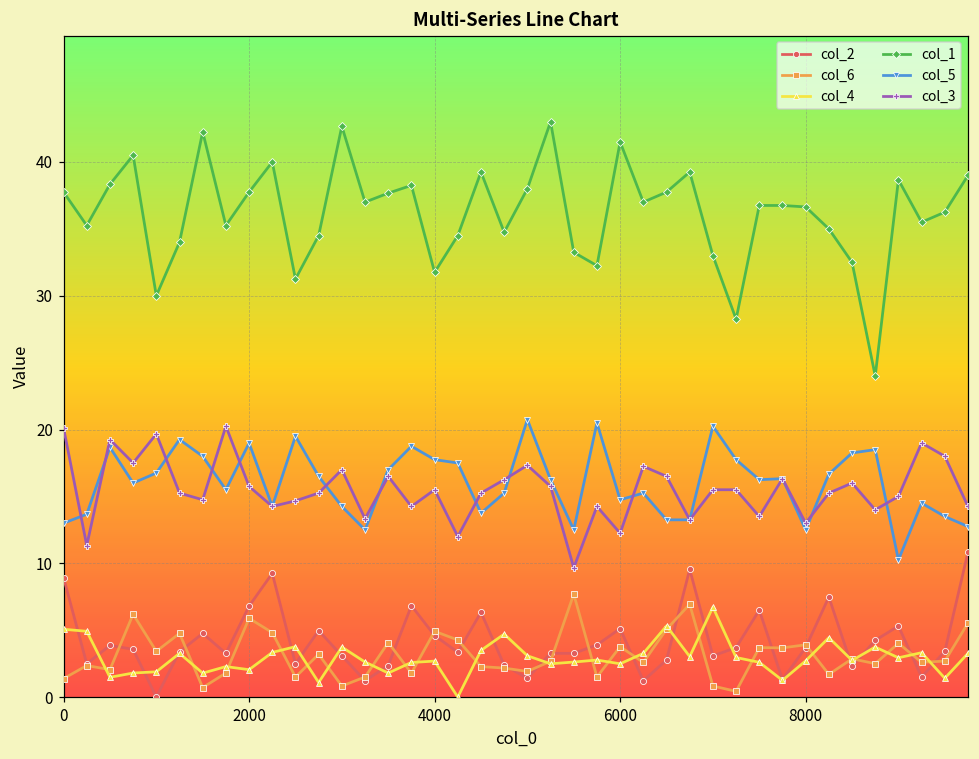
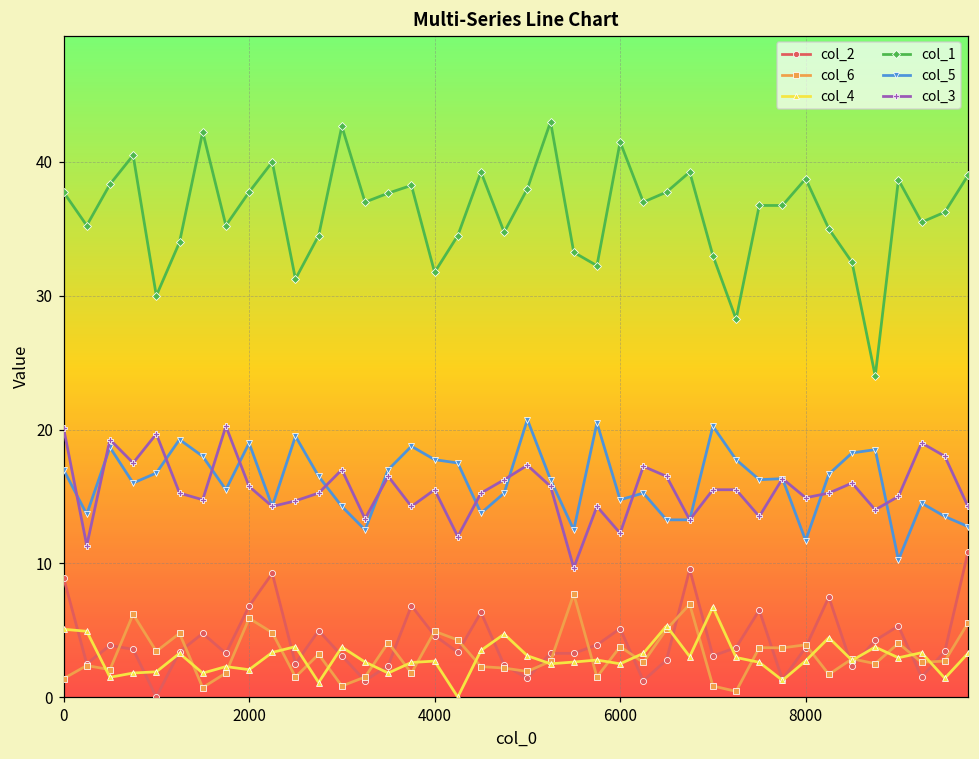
  {
    "col_2": {
      "0": 8.9,
      "2000": 6.8,
      "4000": 4.6,
      "6000": 5.1
    },
    "col_6": {
      "0": 1.4,
      "2000": 5.9,
      "4000": 4.9,
      "6000": 3.8
    },
    "col_4": {
      "0": 5.1,
      "2000": 2.1,
      "4000": 2.7,
      "6000": 2.5,
      "8000": 2.7
    },
    "col_1": {
      "0": 37.8,
      "2000": 37.8,
      "4000": 31.8,
      "6000": 41.5,
-     "8000": 36.6
+     "8000": 38.8
    },
    "col_5": {
-     "0": 13,
+     "0": 17,
      "2000": 19.0,
      "4000": 17.8,
      "6000": 14.8,
-     "8000": 12.5
+     "8000": 11.7
    },
    "col_3": {
      "0": 20.1,
      "2000": 15.8,
      "4000": 15.5,
      "6000": 12.3,
-     "8000": 13.0
+     "8000": 14.9
    }
  }
